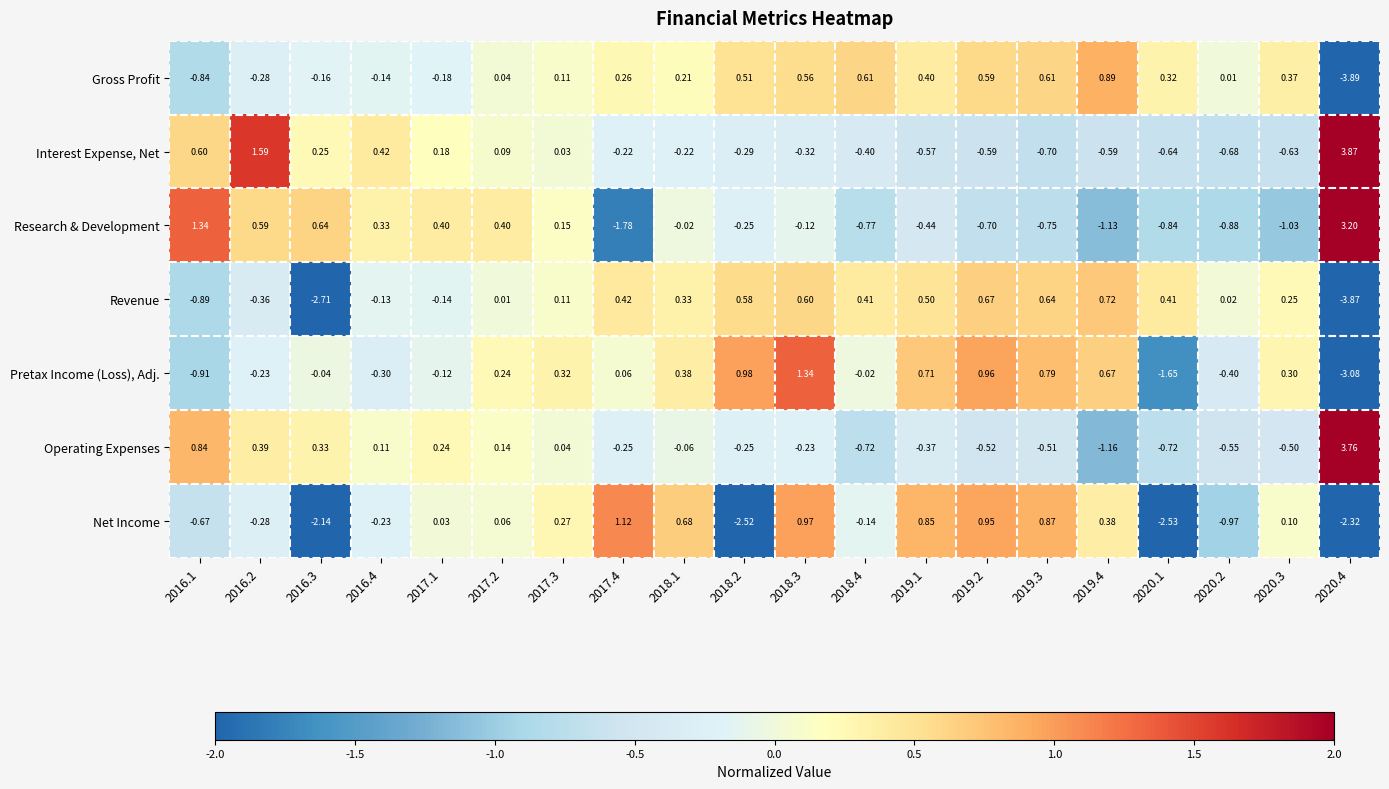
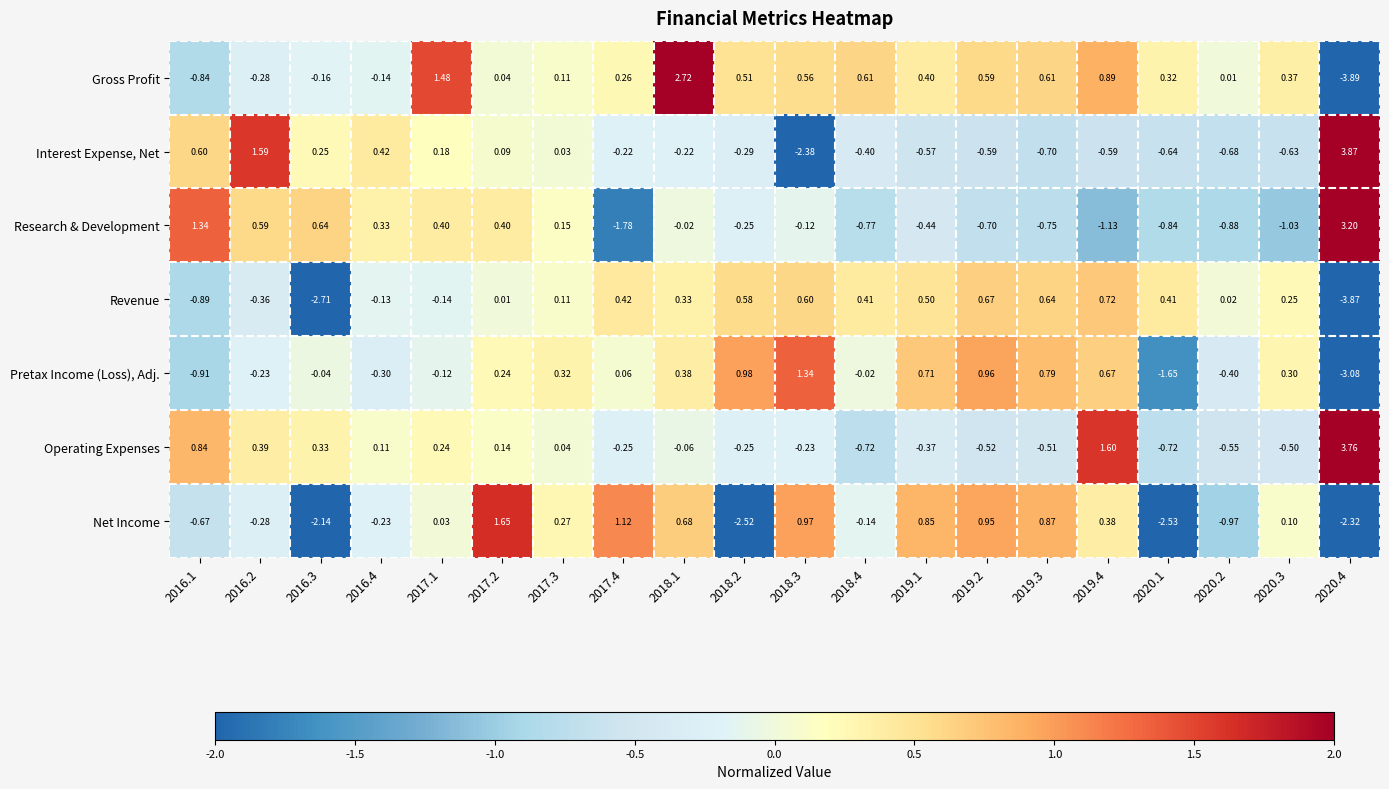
  {
    "Gross Profit": {
      "2016.1": -0.84,
      "2016.2": -0.28,
      "2016.3": -0.16,
      "2016.4": -0.14,
-     "2017.1": -0.18,
+     "2017.1": 1.48,
      "2017.2": 0.04,
      "2017.3": 0.11,
      "2017.4": 0.26,
-     "2018.1": 0.21,
+     "2018.1": 2.72,
      "2018.2": 0.51,
      "2018.3": 0.56,
      "2018.4": 0.61,
      "2019.1": 0.40,
      "2019.2": 0.59,
      "2019.3": 0.61,
      "2019.4": 0.89,
      "2020.1": 0.32,
      "2020.2": 0.01,
      "2020.3": 0.37,
      "2020.4": -3.89
    },
    "Interest Expense, Net": {
      "2016.1": 0.60,
      "2016.2": 1.59,
      "2016.3": 0.25,
      "2016.4": 0.42,
      "2017.1": 0.18,
      "2017.2": 0.09,
      "2017.3": 0.03,
      "2017.4": -0.22,
      "2018.1": -0.22,
      "2018.2": -0.29,
-     "2018.3": -0.32,
+     "2018.3": -2.38,
      "2018.4": -0.40,
      "2019.1": -0.57,
      "2019.2": -0.59,
      "2019.3": -0.70,
      "2019.4": -0.59,
      "2020.1": -0.64,
      "2020.2": -0.68,
      "2020.3": -0.63,
      "2020.4": 3.87
    },
    "Research & Development": {
      "2016.1": 1.34,
      "2016.2": 0.59,
      "2016.3": 0.64,
      "2016.4": 0.33,
      "2017.1": 0.40,
      "2017.2": 0.40,
      "2017.3": 0.15,
      "2017.4": -1.78,
      "2018.1": -0.02,
      "2018.2": -0.25,
      "2018.3": -0.12,
      "2018.4": -0.77,
      "2019.1": -0.44,
      "2019.2": -0.70,
      "2019.3": -0.75,
      "2019.4": -1.13,
      "2020.1": -0.84,
      "2020.2": -0.88,
      "2020.3": -1.03,
      "2020.4": 3.20
    },
    "Revenue": {
      "2016.1": -0.89,
      "2016.2": -0.36,
      "2016.3": -2.71,
      "2016.4": -0.13,
      "2017.1": -0.14,
      "2017.2": 0.01,
      "2017.3": 0.11,
      "2017.4": 0.42,
      "2018.1": 0.33,
      "2018.2": 0.58,
      "2018.3": 0.60,
      "2018.4": 0.41,
      "2019.1": 0.50,
      "2019.2": 0.67,
      "2019.3": 0.64,
      "2019.4": 0.72,
      "2020.1": 0.41,
      "2020.2": 0.02,
      "2020.3": 0.25,
      "2020.4": -3.87
    },
    "Pretax Income (Loss), Adj.": {
      "2016.1": -0.91,
      "2016.2": -0.23,
      "2016.3": -0.04,
      "2016.4": -0.30,
      "2017.1": -0.12,
      "2017.2": 0.24,
      "2017.3": 0.32,
      "2017.4": 0.06,
      "2018.1": 0.38,
      "2018.2": 0.98,
      "2018.3": 1.34,
      "2018.4": -0.02,
      "2019.1": 0.71,
      "2019.2": 0.96,
      "2019.3": 0.79,
      "2019.4": 0.67,
      "2020.1": -1.65,
      "2020.2": -0.40,
      "2020.3": 0.30,
      "2020.4": -3.08
    },
    "Operating Expenses": {
      "2016.1": 0.84,
      "2016.2": 0.39,
      "2016.3": 0.33,
      "2016.4": 0.11,
      "2017.1": 0.24,
      "2017.2": 0.14,
      "2017.3": 0.04,
      "2017.4": -0.25,
      "2018.1": -0.06,
      "2018.2": -0.25,
      "2018.3": -0.23,
      "2018.4": -0.72,
      "2019.1": -0.37,
      "2019.2": -0.52,
      "2019.3": -0.51,
-     "2019.4": -1.16,
+     "2019.4": 1.60,
      "2020.1": -0.72,
      "2020.2": -0.55,
      "2020.3": -0.50,
      "2020.4": 3.76
    },
    "Net Income": {
      "2016.1": -0.67,
      "2016.2": -0.28,
      "2016.3": -2.14,
      "2016.4": -0.23,
      "2017.1": 0.03,
-     "2017.2": 0.06,
+     "2017.2": 1.65,
      "2017.3": 0.27,
      "2017.4": 1.12,
      "2018.1": 0.68,
      "2018.2": -2.52,
      "2018.3": 0.97,
      "2018.4": -0.14,
      "2019.1": 0.85,
      "2019.2": 0.95,
      "2019.3": 0.87,
      "2019.4": 0.38,
      "2020.1": -2.53,
      "2020.2": -0.97,
      "2020.3": 0.10,
      "2020.4": -2.32
    }
  }
